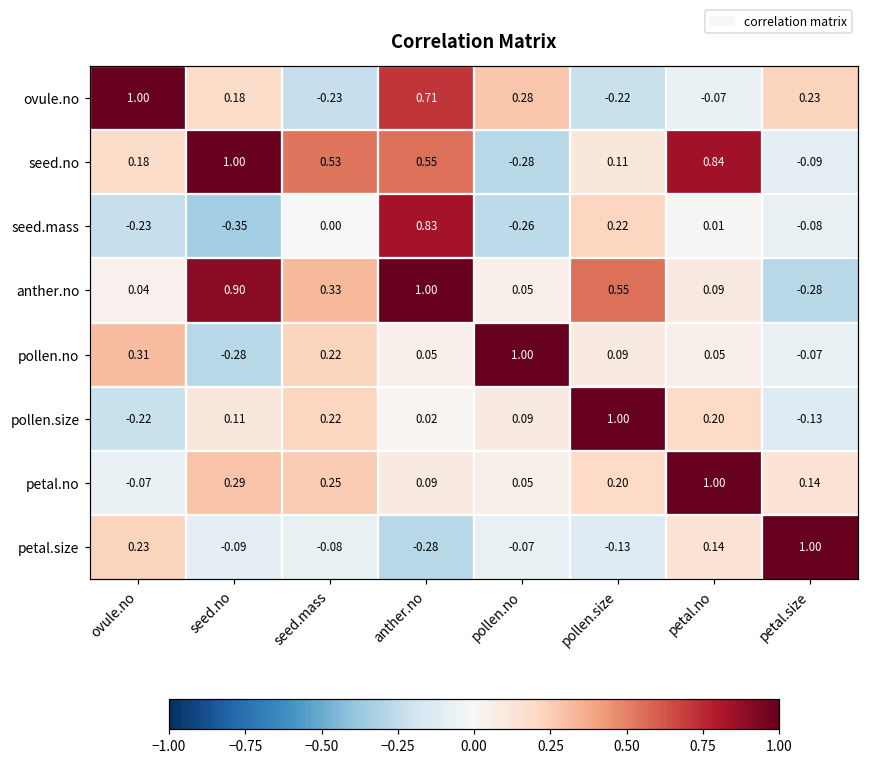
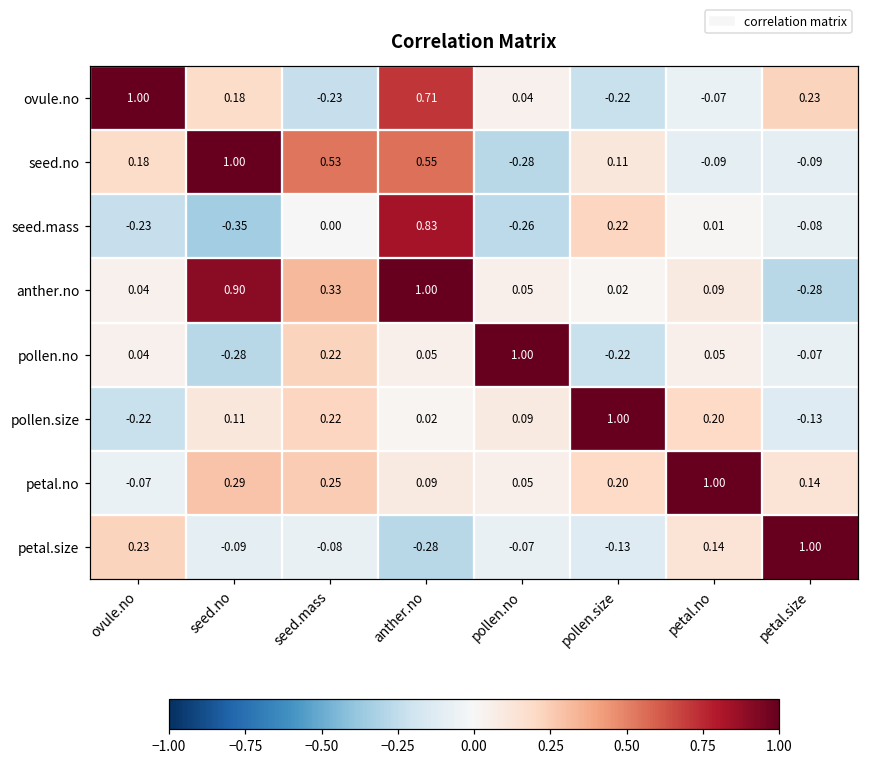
  {
    "ovule.no": {
      "ovule.no": 1.00,
      "seed.no": 0.18,
      "seed.mass": -0.23,
      "anther.no": 0.71,
-     "pollen.no": 0.28,
+     "pollen.no": 0.04,
      "pollen.size": -0.22,
      "petal.no": -0.07,
      "petal.size": 0.23
    },
    "seed.no": {
      "ovule.no": 0.18,
      "seed.no": 1.00,
      "seed.mass": 0.53,
      "anther.no": 0.55,
      "pollen.no": -0.28,
      "pollen.size": 0.11,
-     "petal.no": 0.84,
+     "petal.no": -0.09,
      "petal.size": -0.09
    },
    "seed.mass": {
      "ovule.no": -0.23,
      "seed.no": -0.35,
      "seed.mass": 0.00,
      "anther.no": 0.83,
      "pollen.no": -0.26,
      "pollen.size": 0.22,
      "petal.no": 0.01,
      "petal.size": -0.08
    },
    "anther.no": {
      "ovule.no": 0.04,
      "seed.no": 0.90,
      "seed.mass": 0.33,
      "anther.no": 1.00,
      "pollen.no": 0.05,
-     "pollen.size": 0.55,
+     "pollen.size": 0.02,
      "petal.no": 0.09,
      "petal.size": -0.28
    },
    "pollen.no": {
-     "ovule.no": 0.31,
+     "ovule.no": 0.04,
      "seed.no": -0.28,
      "seed.mass": 0.22,
      "anther.no": 0.05,
      "pollen.no": 1.00,
-     "pollen.size": 0.09,
+     "pollen.size": -0.22,
      "petal.no": 0.05,
      "petal.size": -0.07
    },
    "pollen.size": {
      "ovule.no": -0.22,
      "seed.no": 0.11,
      "seed.mass": 0.22,
      "anther.no": 0.02,
      "pollen.no": 0.09,
      "pollen.size": 1.00,
      "petal.no": 0.20,
      "petal.size": -0.13
    },
    "petal.no": {
      "ovule.no": -0.07,
      "seed.no": 0.29,
      "seed.mass": 0.25,
      "anther.no": 0.09,
      "pollen.no": 0.05,
      "pollen.size": 0.20,
      "petal.no": 1.00,
      "petal.size": 0.14
    },
    "petal.size": {
      "ovule.no": 0.23,
      "seed.no": -0.09,
      "seed.mass": -0.08,
      "anther.no": -0.28,
      "pollen.no": -0.07,
      "pollen.size": -0.13,
      "petal.no": 0.14,
      "petal.size": 1.00
    }
  }
